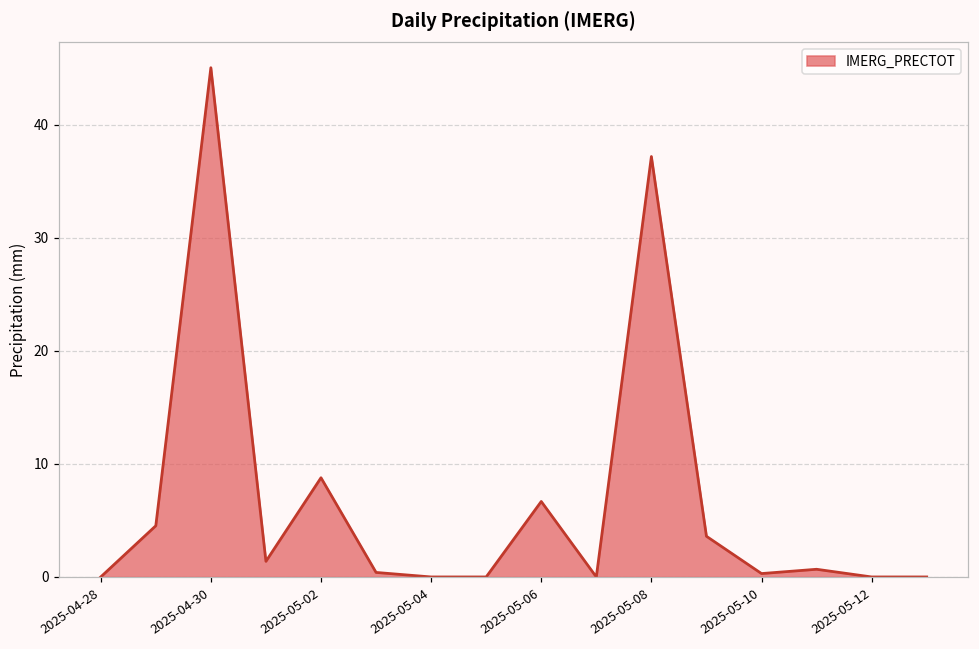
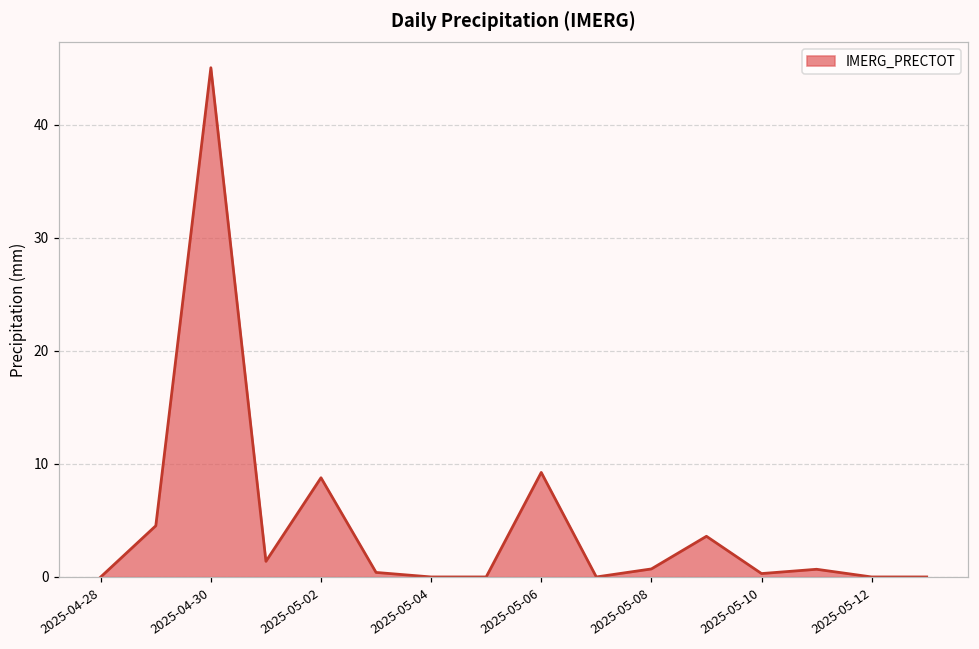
  {
    "2025-04-28": 0.0,
    "2025-04-30": 45.1,
    "2025-05-02": 8.8,
    "2025-05-04": 0.0,
-   "2025-05-06": 6.7,
-   "2025-05-08": 37.2,
+   "2025-05-06": 9.3,
+   "2025-05-08": 0.7,
    "2025-05-10": 0.3,
    "2025-05-12": 0.0
  }
